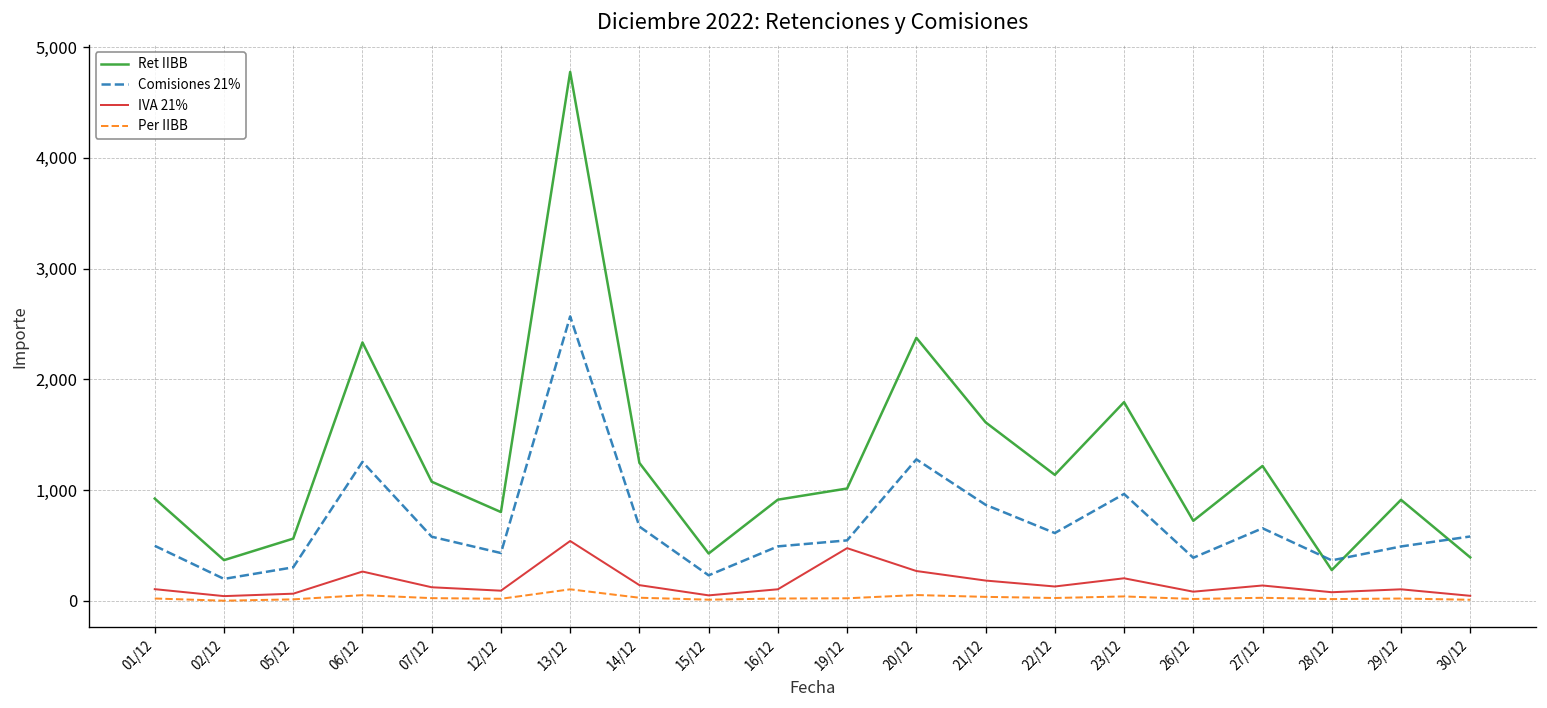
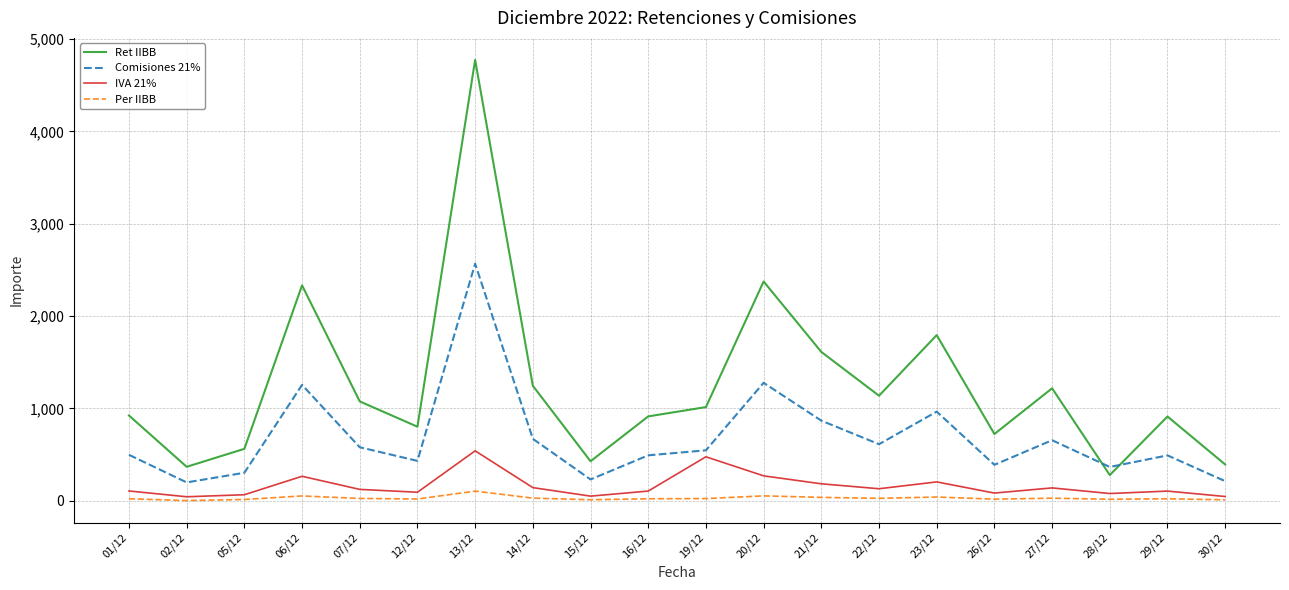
  {
    "Ret IIBB": {
      "01/12": "900",
      "02/12": "400",
      "05/12": "600",
      "06/12": "2,300",
      "07/12": "1,100",
      "12/12": "800",
      "13/12": "4,800",
      "14/12": "1,200",
      "15/12": "400",
      "16/12": "900",
      "19/12": "1,000",
      "20/12": "2,400",
      "21/12": "1,600",
      "22/12": "1,100",
      "23/12": "1,800",
      "26/12": "700",
      "27/12": "1,200",
      "28/12": "300",
      "29/12": "900",
      "30/12": "400"
    },
    "Comisiones 21%": {
      "01/12": "500",
      "02/12": "200",
      "05/12": "300",
      "06/12": "1,300",
      "07/12": "600",
      "12/12": "400",
      "13/12": "2,600",
      "14/12": "700",
      "15/12": "200",
      "16/12": "500",
      "19/12": "500",
      "20/12": "1,300",
      "21/12": "900",
      "22/12": "600",
      "23/12": "1,000",
      "26/12": "400",
      "27/12": "700",
      "28/12": "400",
      "29/12": "500",
-     "30/12": "600"
+     "30/12": "200"
    },
    "IVA 21%": {
      "01/12": "100",
      "02/12": "0",
      "05/12": "100",
      "06/12": "300",
      "07/12": "100",
      "12/12": "100",
      "13/12": "500",
      "14/12": "100",
      "15/12": "0",
      "16/12": "100",
      "19/12": "500",
      "20/12": "300",
      "21/12": "200",
      "22/12": "100",
      "23/12": "200",
      "26/12": "100",
      "27/12": "100",
      "28/12": "100",
      "29/12": "100",
      "30/12": "0"
    },
    "Per IIBB": {
      "01/12": "0",
      "02/12": "0",
      "05/12": "0",
      "06/12": "100",
      "07/12": "0",
      "12/12": "0",
      "13/12": "100",
      "14/12": "0",
      "15/12": "0",
      "16/12": "0",
      "19/12": "0",
      "20/12": "100",
      "21/12": "0",
      "22/12": "0",
      "23/12": "0",
      "26/12": "0",
      "27/12": "0",
      "28/12": "0",
      "29/12": "0",
      "30/12": "0"
    }
  }
